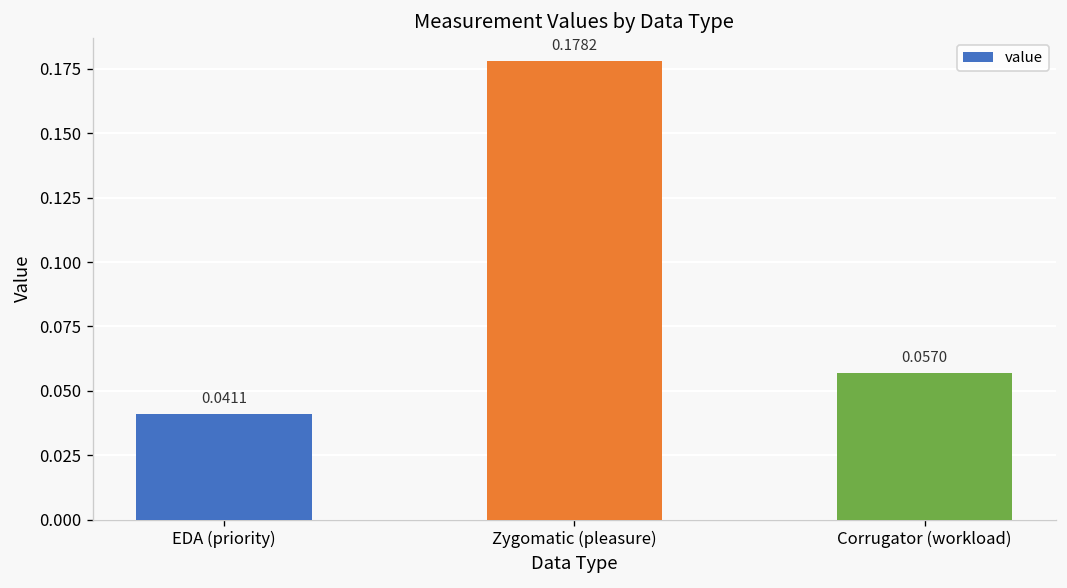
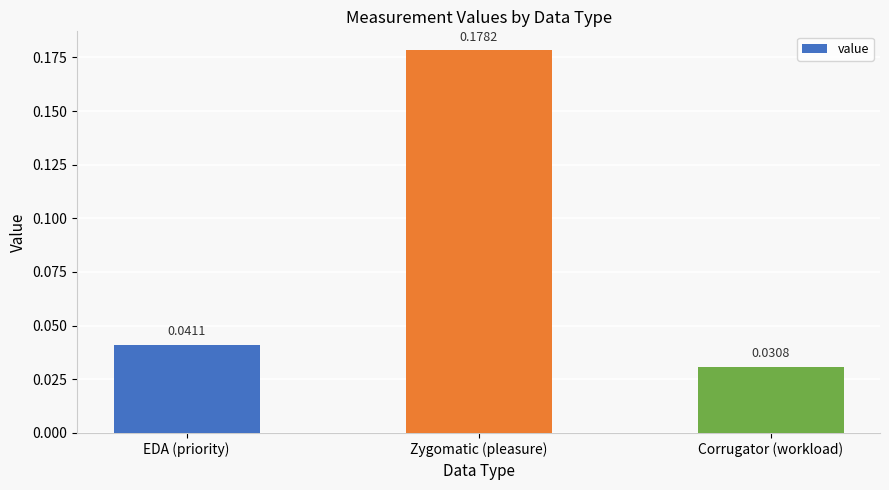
  {
    "EDA (priority)": 0.0411,
    "Zygomatic (pleasure)": 0.1782,
-   "Corrugator (workload)": 0.0570
+   "Corrugator (workload)": 0.0308
  }
